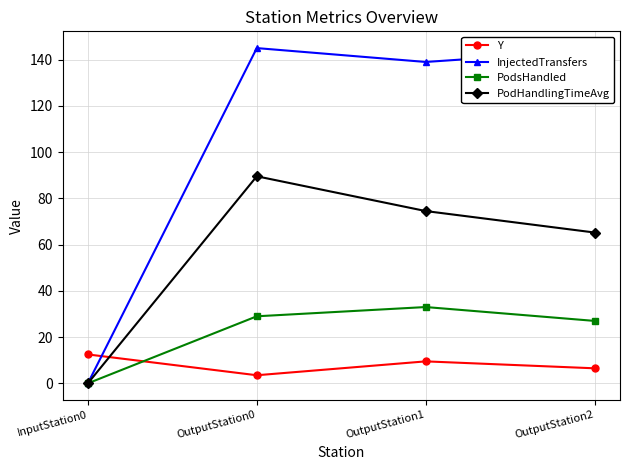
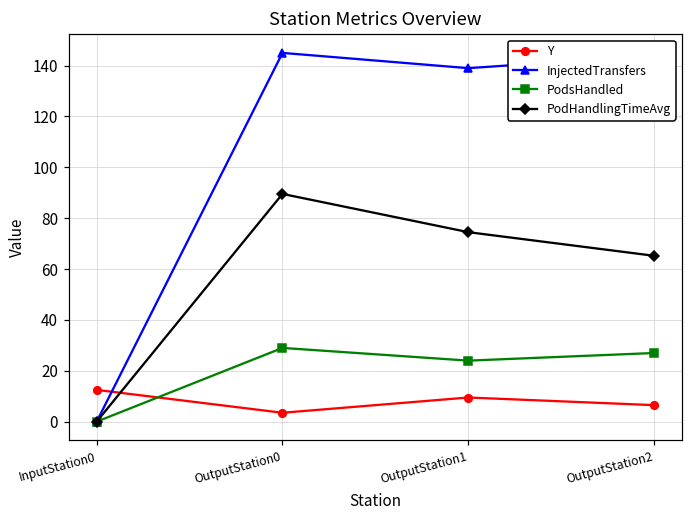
  {
    "Y": {
      "InputStation0": 13,
      "OutputStation0": 4,
      "OutputStation1": 10,
      "OutputStation2": 7
    },
    "InjectedTransfers": {
      "OutputStation0": 145,
      "OutputStation1": 139
    },
    "PodsHandled": {
      "OutputStation0": 29,
-     "OutputStation1": 33,
+     "OutputStation1": 24,
      "OutputStation2": 27
    },
    "PodHandlingTimeAvg": {
      "OutputStation0": 90,
      "OutputStation1": 75,
      "OutputStation2": 65
    }
  }
